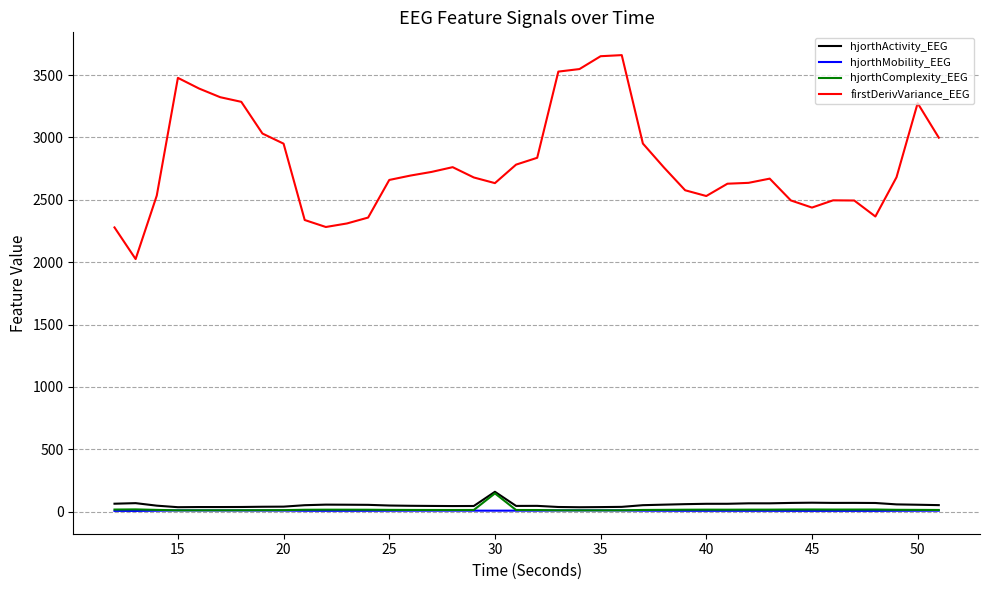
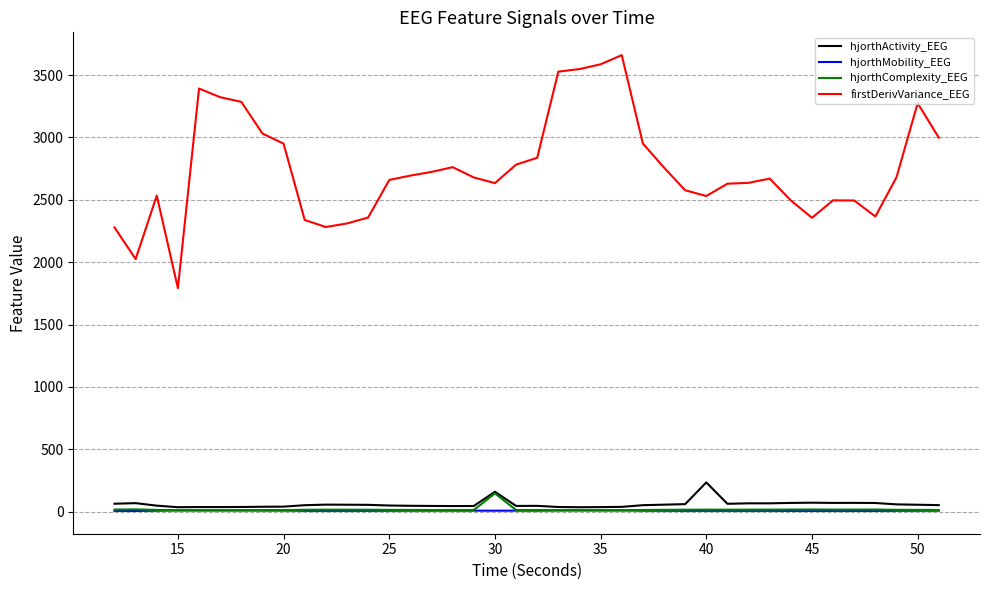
  {
    "hjorthActivity_EEG": {
      "15": 40,
      "20": 40,
      "25": 50,
      "35": 40,
-     "40": 60,
+     "40": 230,
      "45": 70,
      "50": 60
    },
    "hjorthMobility_EEG": {
      "30": 10
    },
    "firstDerivVariance_EEG": {
-     "15": 3480,
+     "15": 1790,
      "20": 2950,
      "25": 2660,
      "30": 2630,
-     "35": 3650,
+     "35": 3590,
      "40": 2530,
-     "45": 2440
+     "45": 2360
    }
  }
